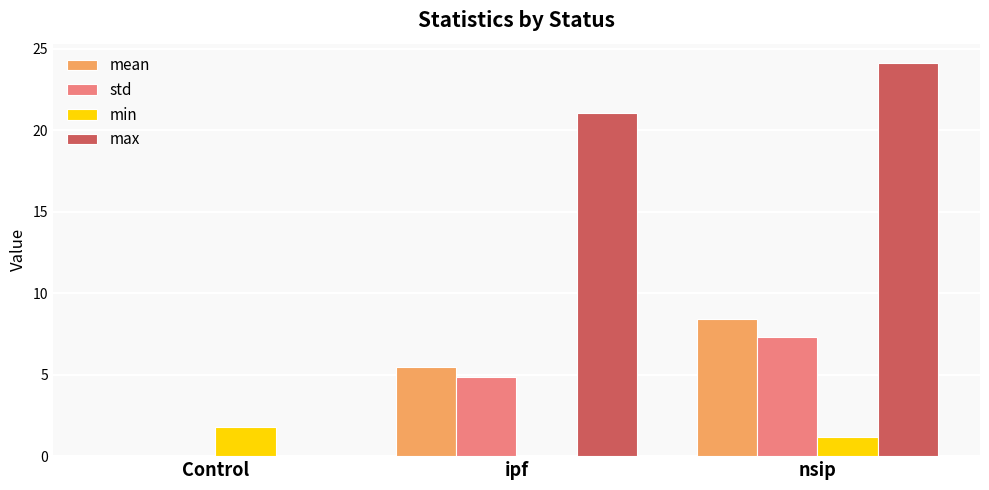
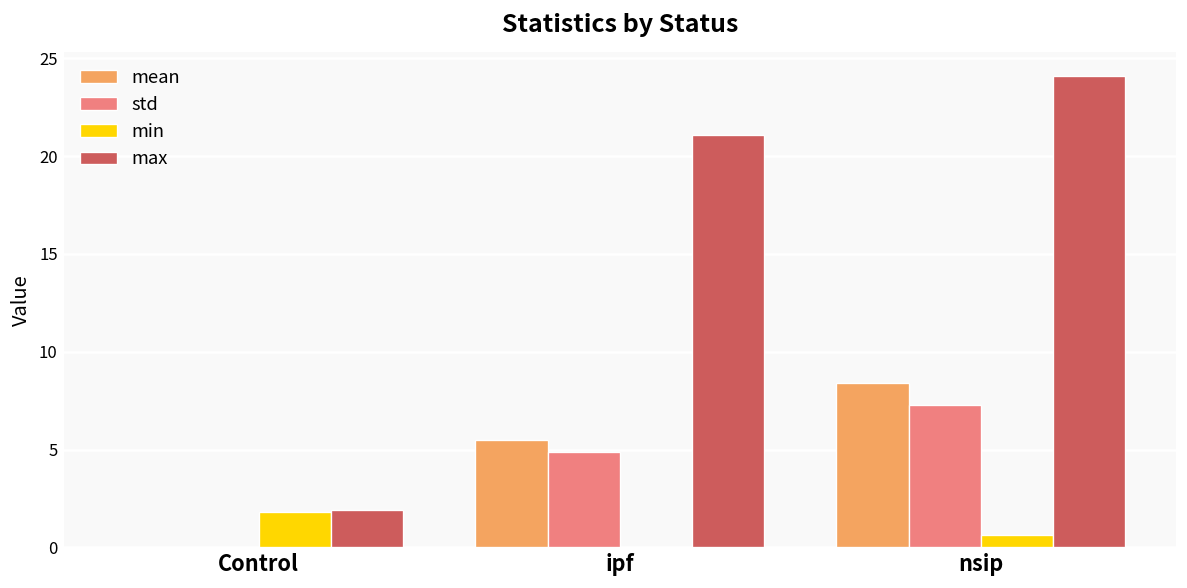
  {
    "min": {
      "Control": 1.8,
-     "nsip": 1.2
+     "nsip": 0.6
    },
    "max": {
-     "Control": 0.0,
+     "Control": 1.9,
      "ipf": 21.1,
      "nsip": 24.1
    }
  }
